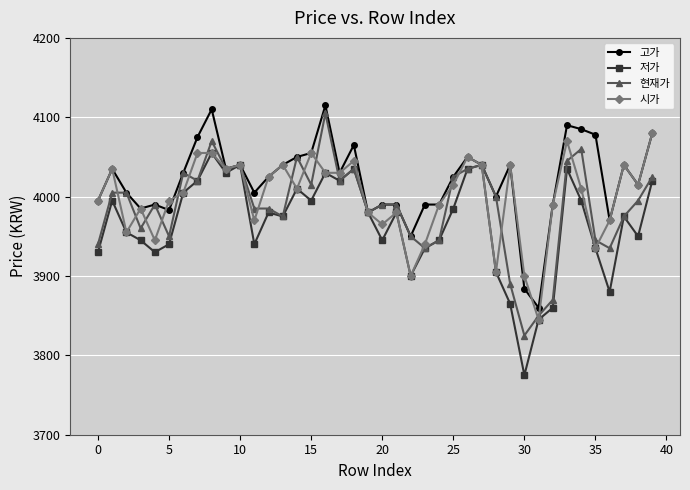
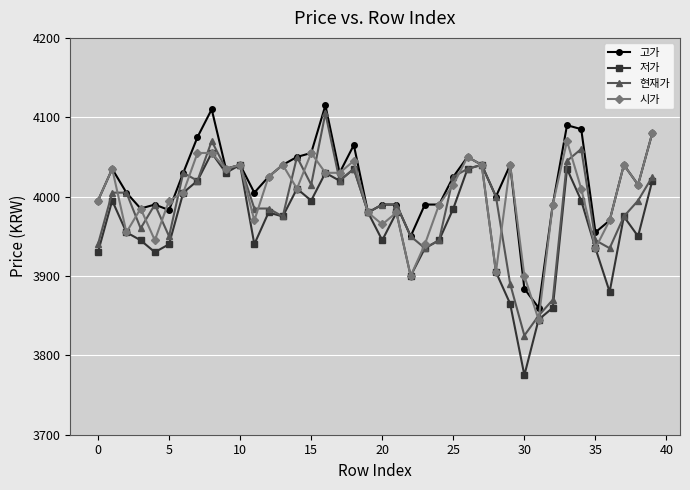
  {
    "고가": {
      "5": 3980,
      "30": 3880,
-     "35": 4080
+     "35": 3960
    }
  }
